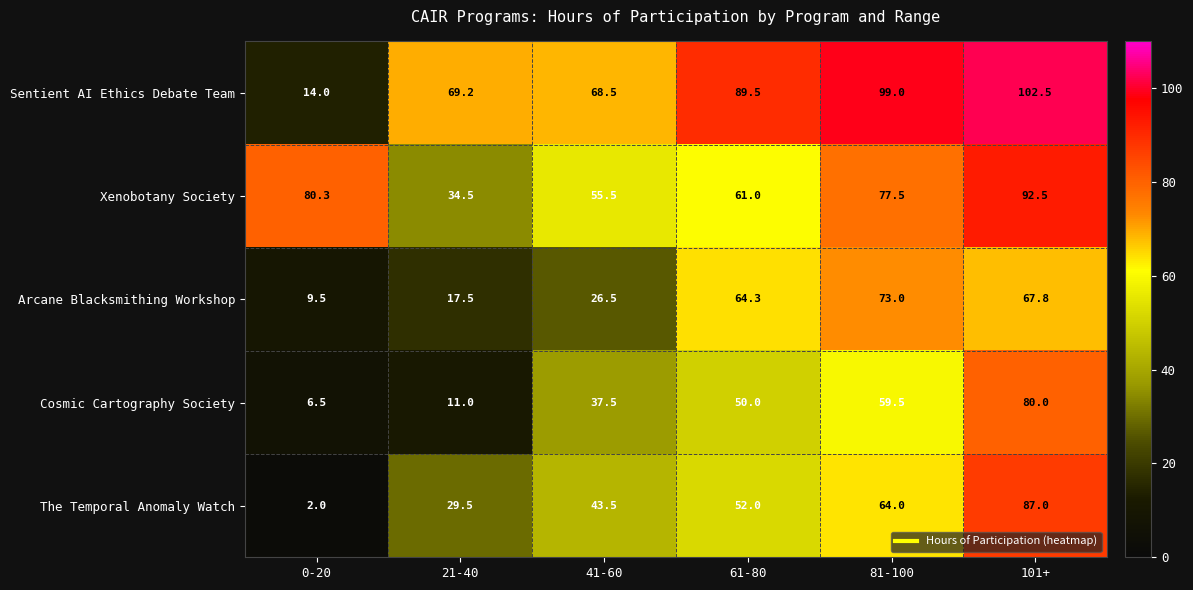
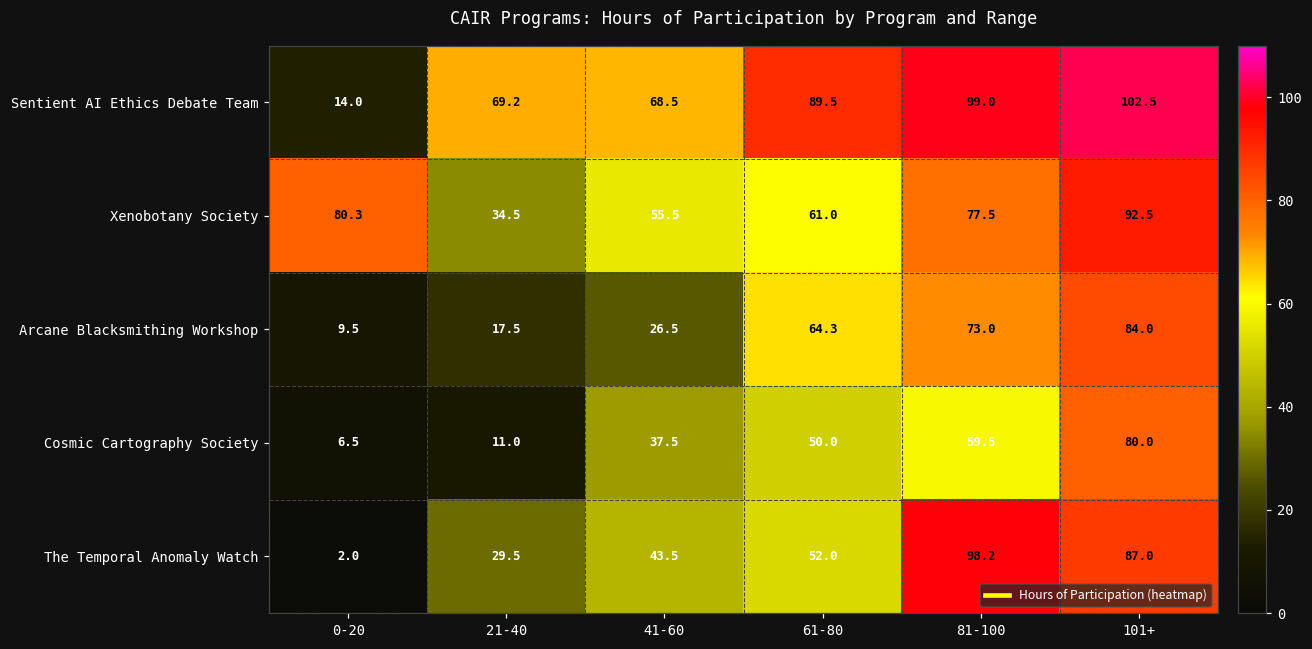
  {
    "Sentient AI Ethics Debate Team": {
      "0-20": 14.0,
      "21-40": 69.2,
      "41-60": 68.5,
      "61-80": 89.5,
      "81-100": 99.0,
      "101+": 102.5
    },
    "Xenobotany Society": {
      "0-20": 80.3,
      "21-40": 34.5,
      "41-60": 55.5,
      "61-80": 61.0,
      "81-100": 77.5,
      "101+": 92.5
    },
    "Arcane Blacksmithing Workshop": {
      "0-20": 9.5,
      "21-40": 17.5,
      "41-60": 26.5,
      "61-80": 64.3,
      "81-100": 73.0,
-     "101+": 67.8
+     "101+": 84.0
    },
    "Cosmic Cartography Society": {
      "0-20": 6.5,
      "21-40": 11.0,
      "41-60": 37.5,
      "61-80": 50.0,
      "81-100": 59.5,
      "101+": 80.0
    },
    "The Temporal Anomaly Watch": {
      "0-20": 2.0,
      "21-40": 29.5,
      "41-60": 43.5,
      "61-80": 52.0,
-     "81-100": 64.0,
+     "81-100": 98.2,
      "101+": 87.0
    }
  }
